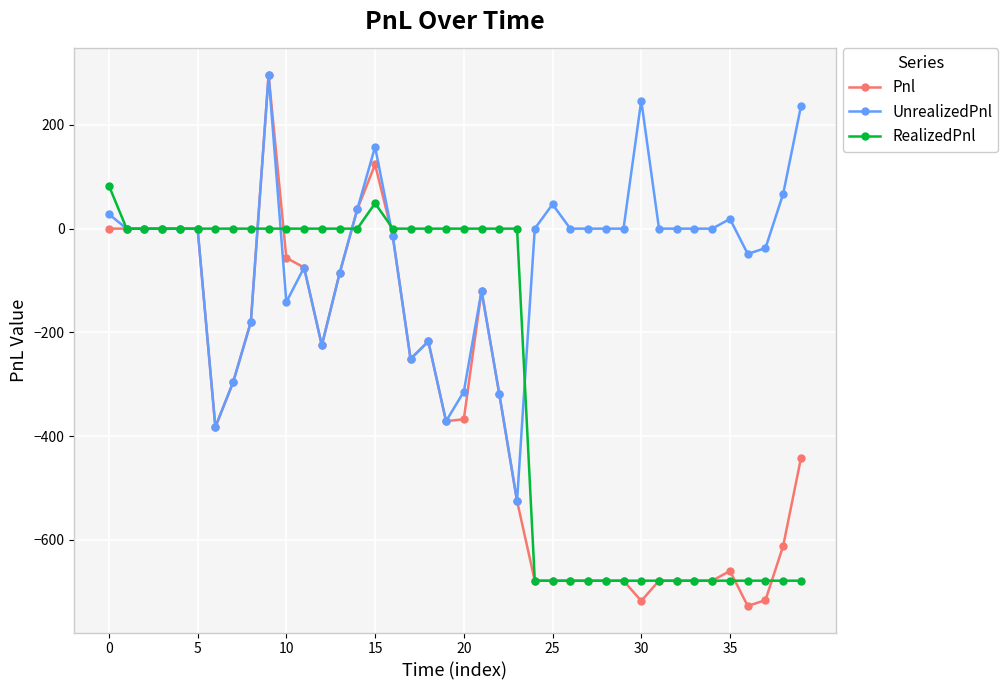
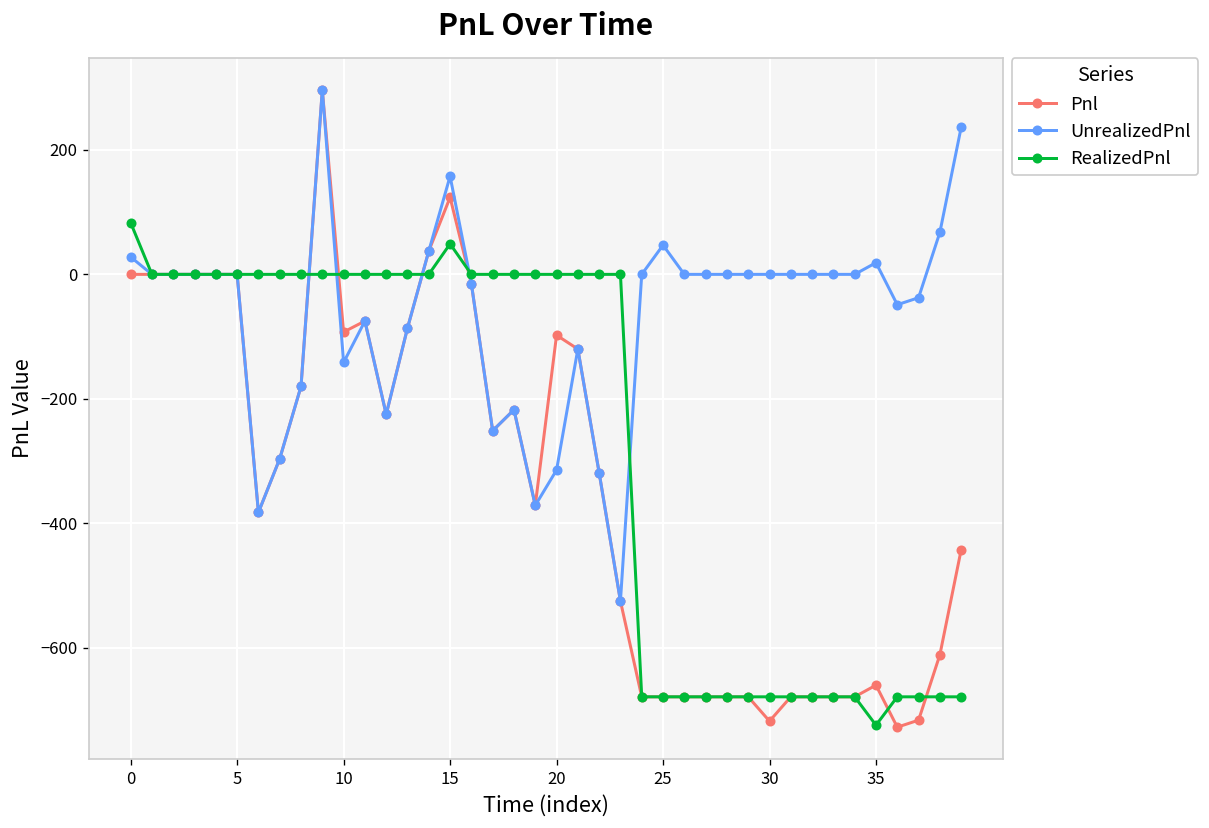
  {
    "Pnl": {
      "0": 0,
-     "10": -60,
+     "10": -90,
      "15": 120,
-     "20": -370,
+     "20": -100,
      "30": -720,
      "35": -660
    },
    "UnrealizedPnl": {
      "0": 30,
      "10": -140,
      "15": 160,
      "20": -310,
      "25": 50,
-     "30": 250,
+     "30": 0,
      "35": 20
    },
    "RealizedPnl": {
      "0": 80,
      "10": 0,
      "15": 50,
      "20": 0,
      "30": -680,
-     "35": -680
+     "35": -720
    }
  }
